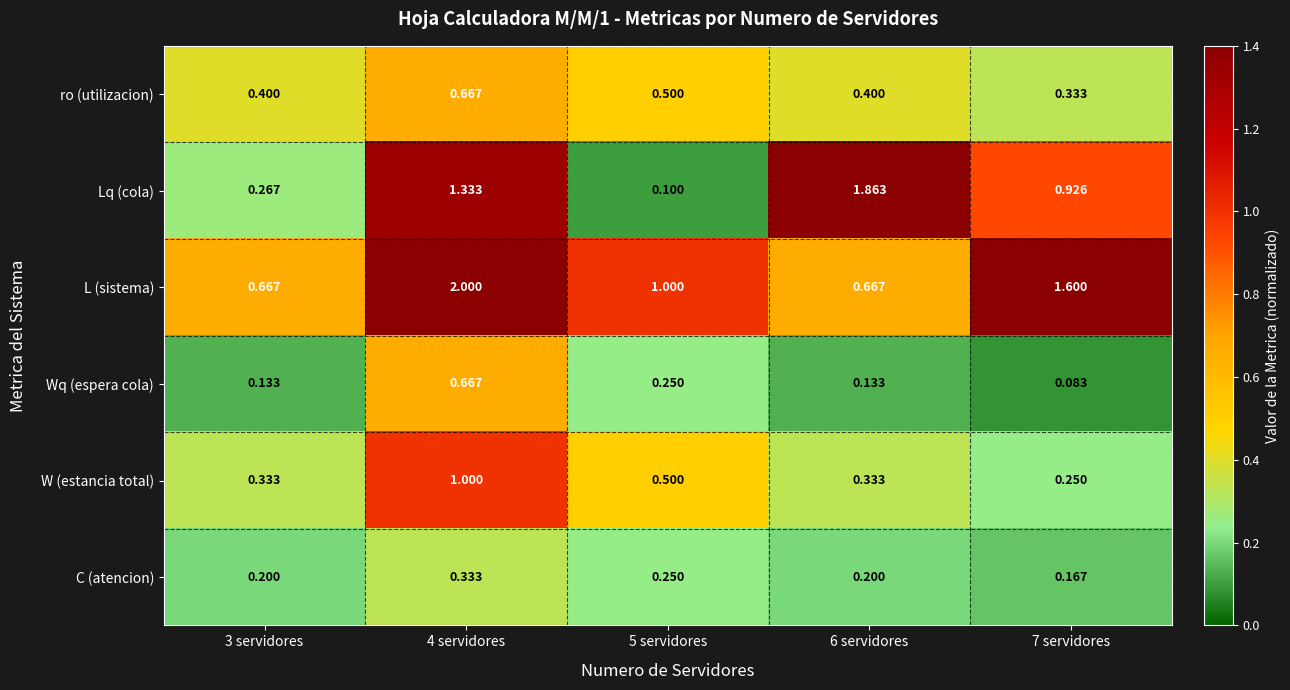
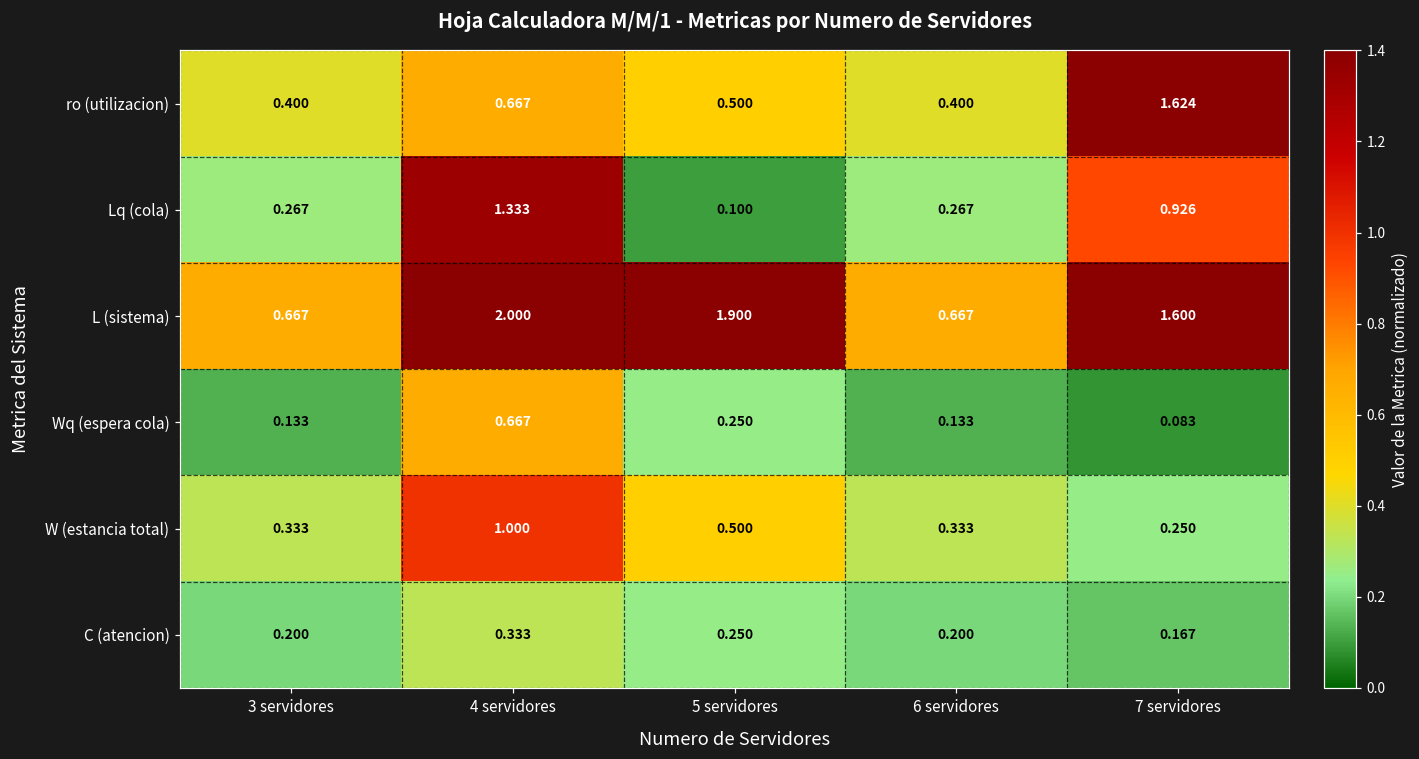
  {
    "ro (utilizacion)": {
      "3 servidores": 0.400,
      "4 servidores": 0.667,
      "5 servidores": 0.500,
      "6 servidores": 0.400,
-     "7 servidores": 0.333
+     "7 servidores": 1.624
    },
    "Lq (cola)": {
      "3 servidores": 0.267,
      "4 servidores": 1.333,
      "5 servidores": 0.100,
-     "6 servidores": 1.863,
+     "6 servidores": 0.267,
      "7 servidores": 0.926
    },
    "L (sistema)": {
      "3 servidores": 0.667,
      "4 servidores": 2.000,
-     "5 servidores": 1.000,
+     "5 servidores": 1.900,
      "6 servidores": 0.667,
      "7 servidores": 1.600
    },
    "Wq (espera cola)": {
      "3 servidores": 0.133,
      "4 servidores": 0.667,
      "5 servidores": 0.250,
      "6 servidores": 0.133,
      "7 servidores": 0.083
    },
    "W (estancia total)": {
      "3 servidores": 0.333,
      "4 servidores": 1.000,
      "5 servidores": 0.500,
      "6 servidores": 0.333,
      "7 servidores": 0.250
    },
    "C (atencion)": {
      "3 servidores": 0.200,
      "4 servidores": 0.333,
      "5 servidores": 0.250,
      "6 servidores": 0.200,
      "7 servidores": 0.167
    }
  }
